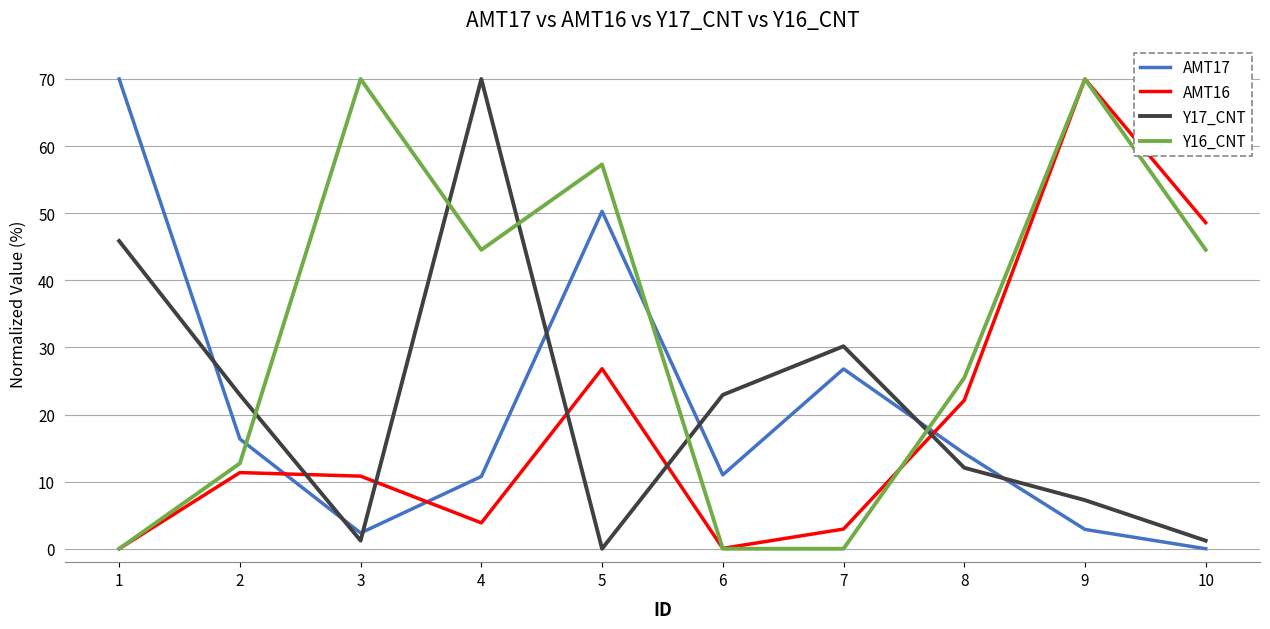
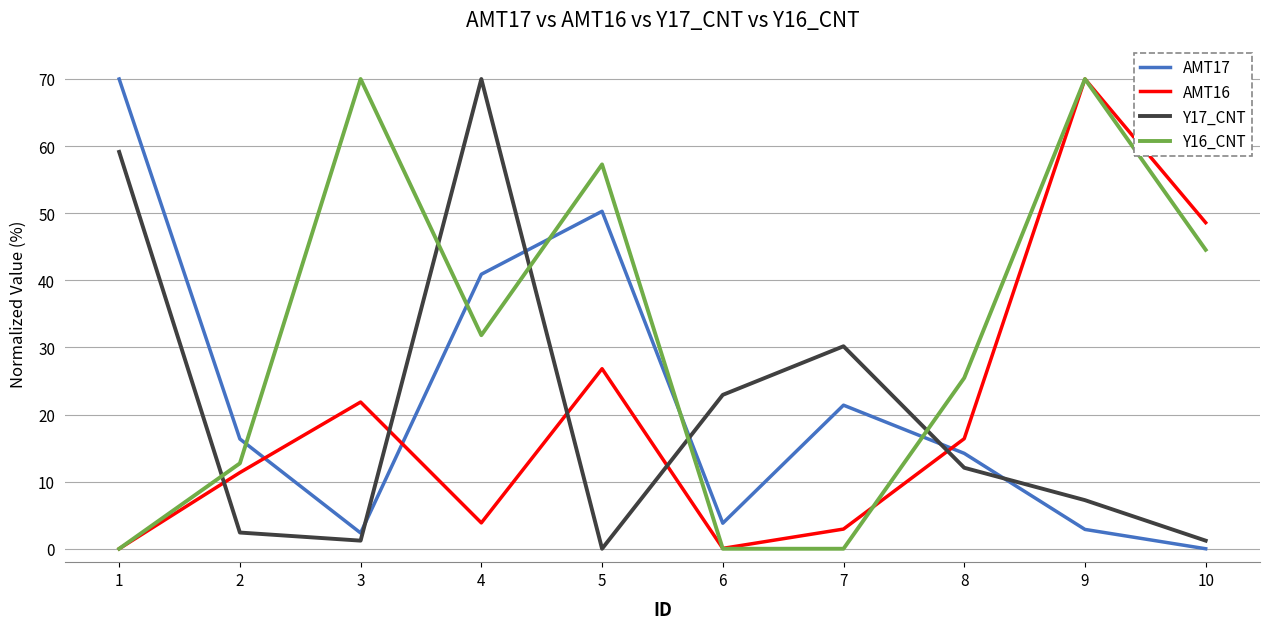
  {
    "AMT17": {
      "1": 70,
      "2": 16,
      "3": 2,
-     "4": 11,
+     "4": 41,
      "5": 50,
-     "6": 11,
-     "7": 27,
+     "6": 4,
+     "7": 21,
      "8": 14,
      "9": 3,
      "10": 0
    },
    "AMT16": {
      "2": 11,
-     "3": 11,
+     "3": 22,
      "4": 4,
      "5": 27,
      "7": 3,
-     "8": 22,
+     "8": 16,
      "10": 49
    },
    "Y17_CNT": {
-     "1": 46,
-     "2": 23,
+     "1": 59,
+     "2": 2,
      "3": 1,
      "4": 70,
      "5": 0,
      "6": 23,
      "7": 30,
      "8": 12,
      "9": 7,
      "10": 1
    },
    "Y16_CNT": {
      "2": 13,
      "3": 70,
-     "4": 45,
+     "4": 32,
      "5": 57,
      "7": 0,
      "8": 25,
      "10": 45
    }
  }
